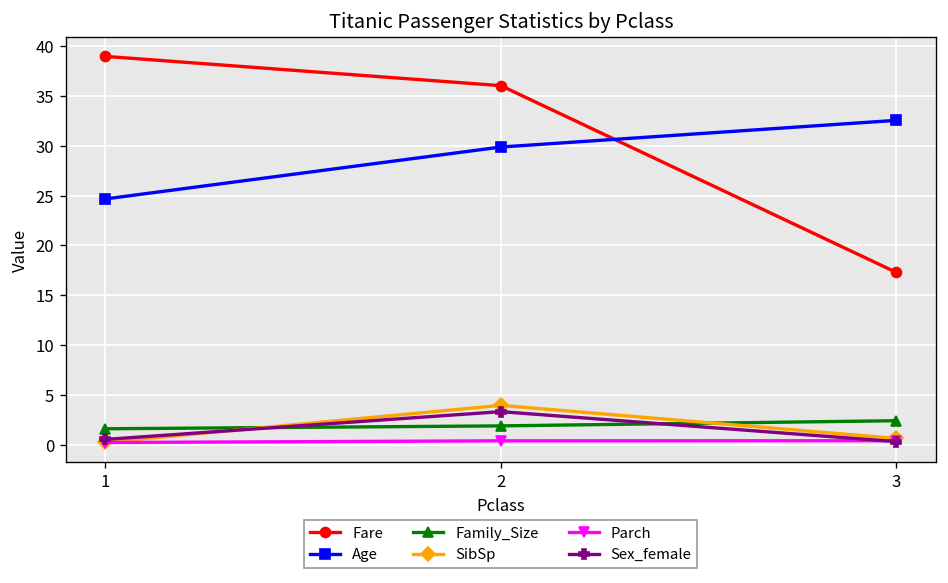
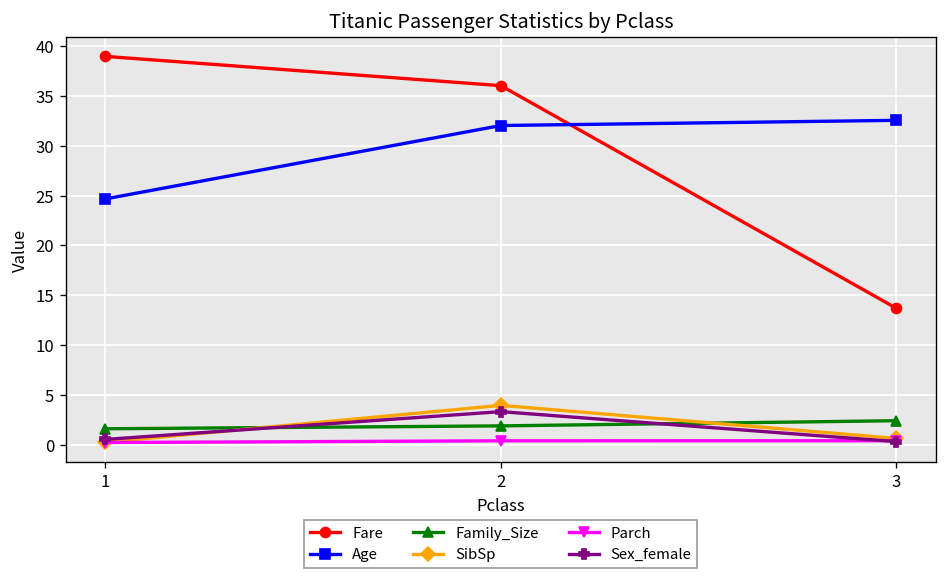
  {
    "Fare": {
      "1": 39,
      "2": 36,
-     "3": 17
+     "3": 14
    },
    "Age": {
      "1": 25,
-     "2": 30,
+     "2": 32,
      "3": 33
    },
    "Family_Size": {
      "1": 2,
      "2": 2,
      "3": 2
    },
    "SibSp": {
      "2": 4
    },
    "Parch": {
      "2": 0
    },
    "Sex_female": {
      "2": 3
    }
  }
